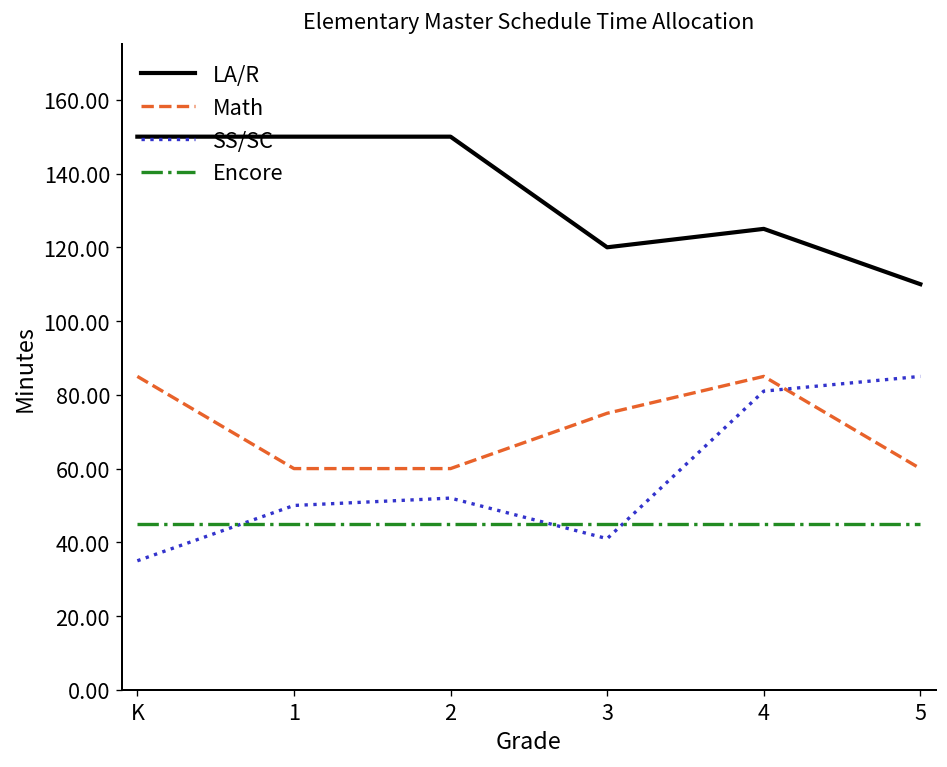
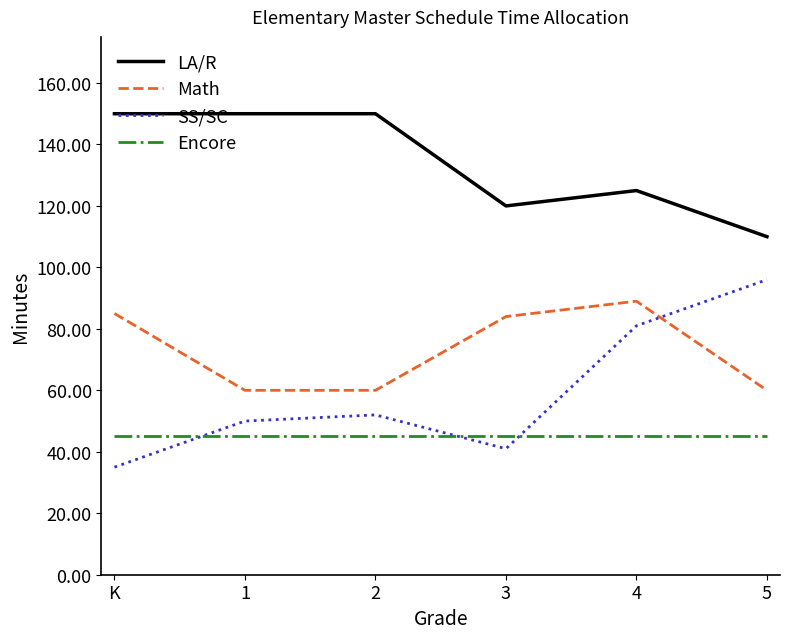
  {
    "LA/R": {
      "K": 150,
      "1": 150,
      "2": 150,
      "3": 120,
      "4": 125,
      "5": 110
    },
    "Math": {
      "K": 85,
      "1": 60,
      "2": 60,
-     "3": 75,
-     "4": 85,
+     "3": 84,
+     "4": 89,
      "5": 60
    },
    "SS/SC": {
      "K": 35,
      "1": 50,
      "2": 52,
      "3": 41,
      "4": 81,
-     "5": 85
+     "5": 96
    },
    "Encore": {
      "K": 45,
      "1": 45,
      "2": 45,
      "3": 45,
      "4": 45,
      "5": 45
    }
  }
